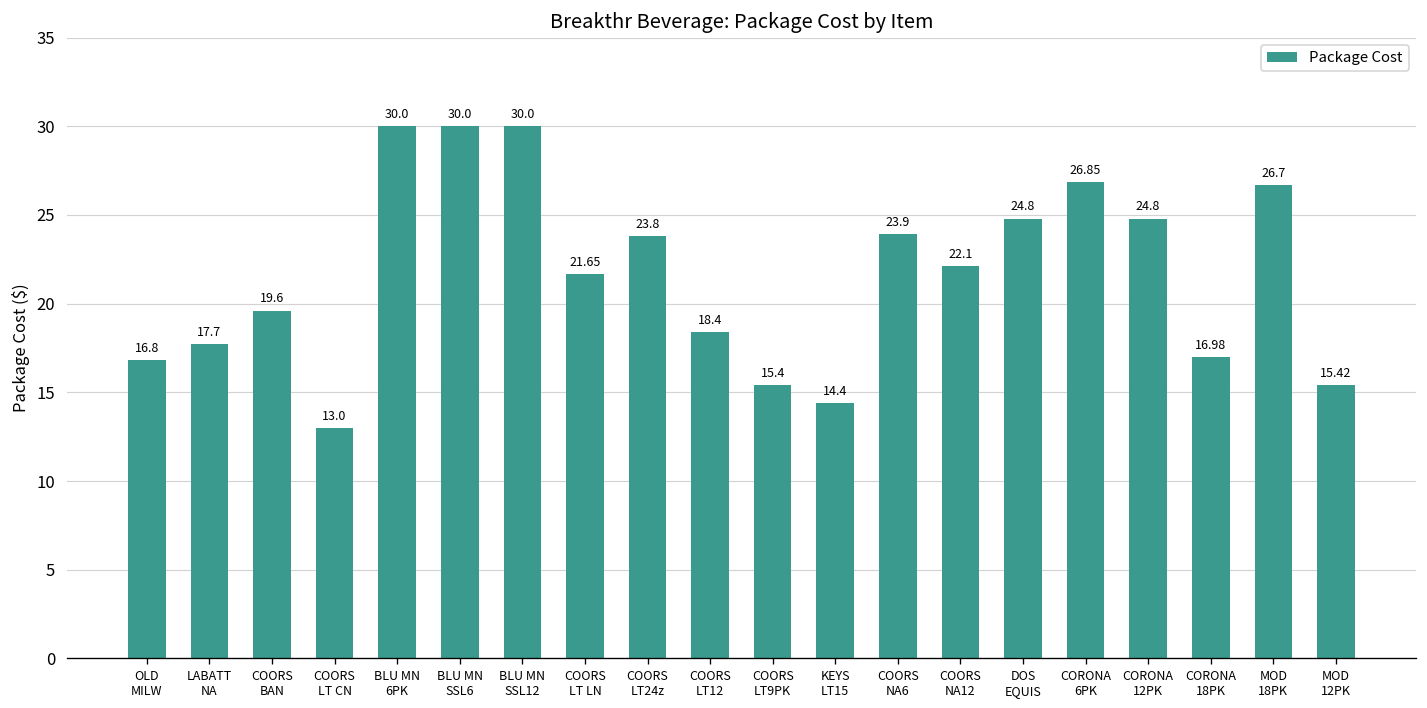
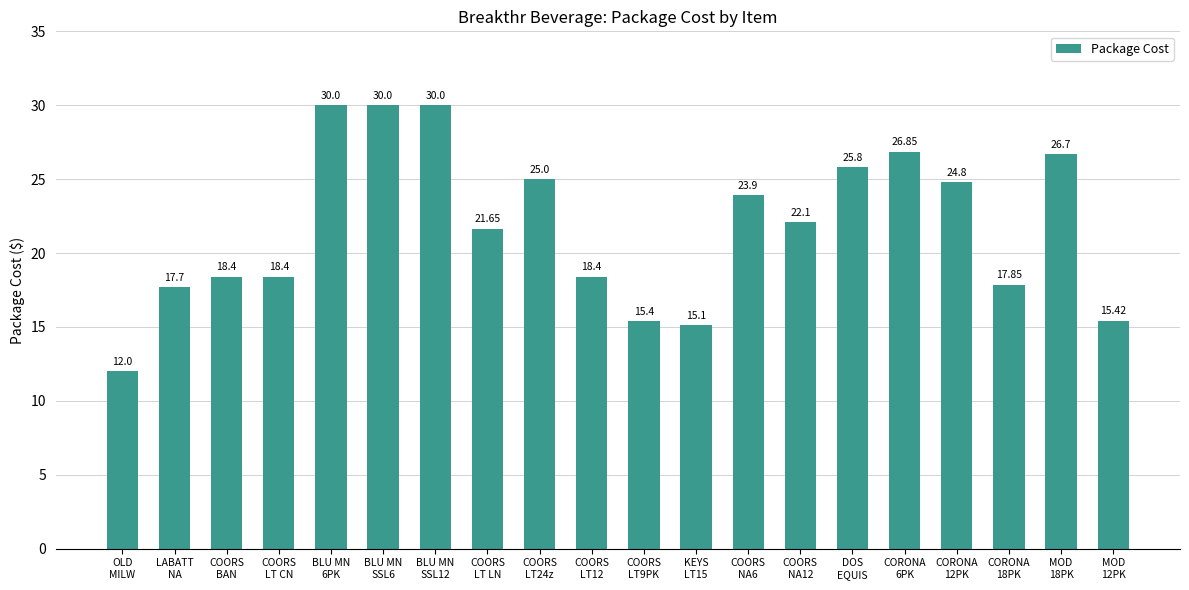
  {
-   "OLD MILW": 16.8,
+   "OLD MILW": 12.0,
    "LABATT NA": 17.7,
-   "COORS BAN": 19.6,
-   "COORS LT CN": 13.0,
+   "COORS BAN": 18.4,
+   "COORS LT CN": 18.4,
    "BLU MN 6PK": 30.0,
    "BLU MN SSL6": 30.0,
    "BLU MN SSL12": 30.0,
    "COORS LT LN": 21.65,
-   "COORS LT24z": 23.8,
+   "COORS LT24z": 25.0,
    "COORS LT12": 18.4,
    "COORS LT9PK": 15.4,
-   "KEYS LT15": 14.4,
+   "KEYS LT15": 15.1,
    "COORS NA6": 23.9,
    "COORS NA12": 22.1,
-   "DOS EQUIS": 24.8,
+   "DOS EQUIS": 25.8,
    "CORONA 6PK": 26.85,
    "CORONA 12PK": 24.8,
-   "CORONA 18PK": 16.98,
+   "CORONA 18PK": 17.85,
    "MOD 18PK": 26.7,
    "MOD 12PK": 15.42
  }
